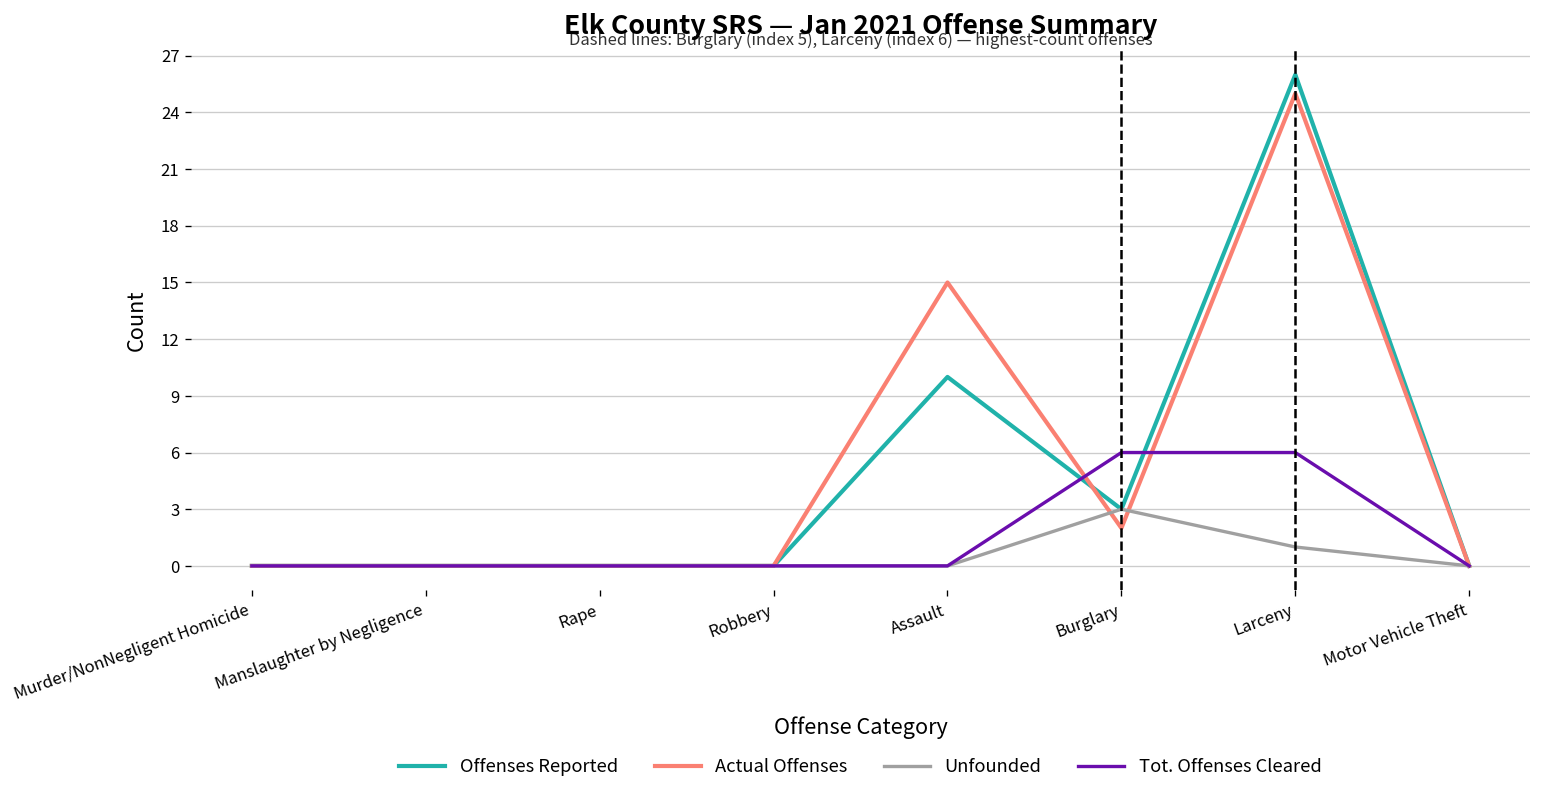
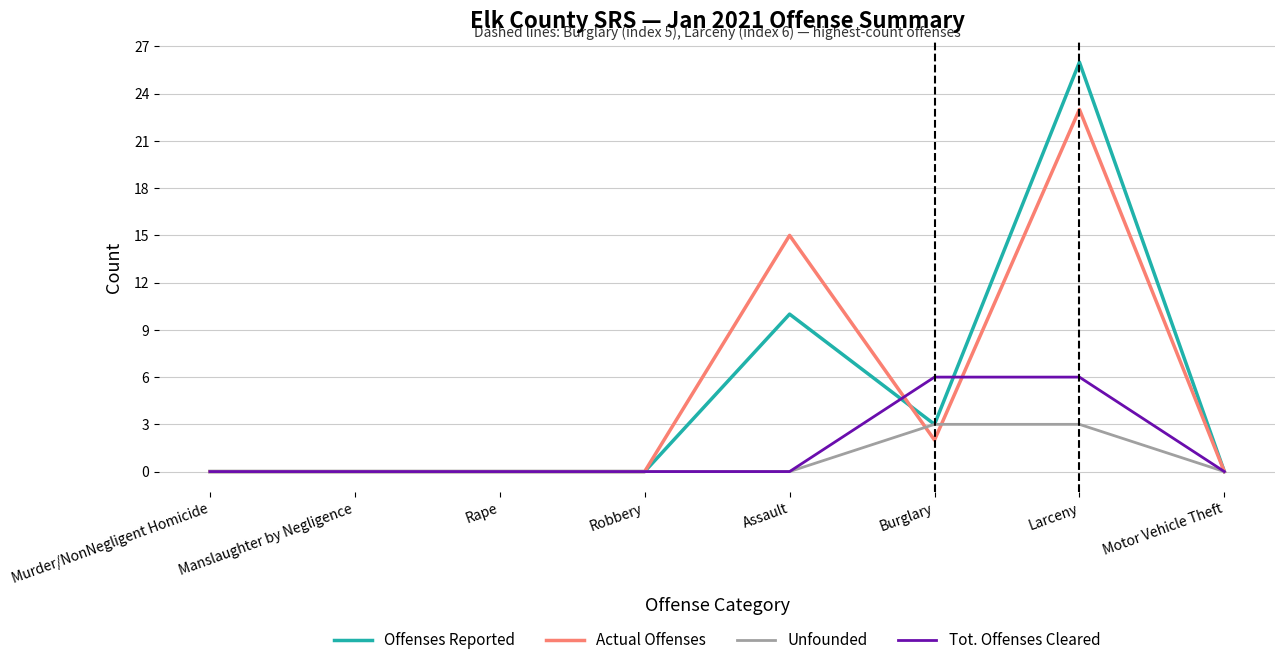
  {
    "Offenses Reported": {
      "Assault": 10,
      "Larceny": 26
    },
    "Actual Offenses": {
      "Assault": 15,
      "Burglary": 2,
-     "Larceny": 25
+     "Larceny": 23
    },
    "Unfounded": {
-     "Larceny": 1
+     "Larceny": 3
    },
    "Tot. Offenses Cleared": {
      "Burglary": 6,
      "Larceny": 6
    }
  }
